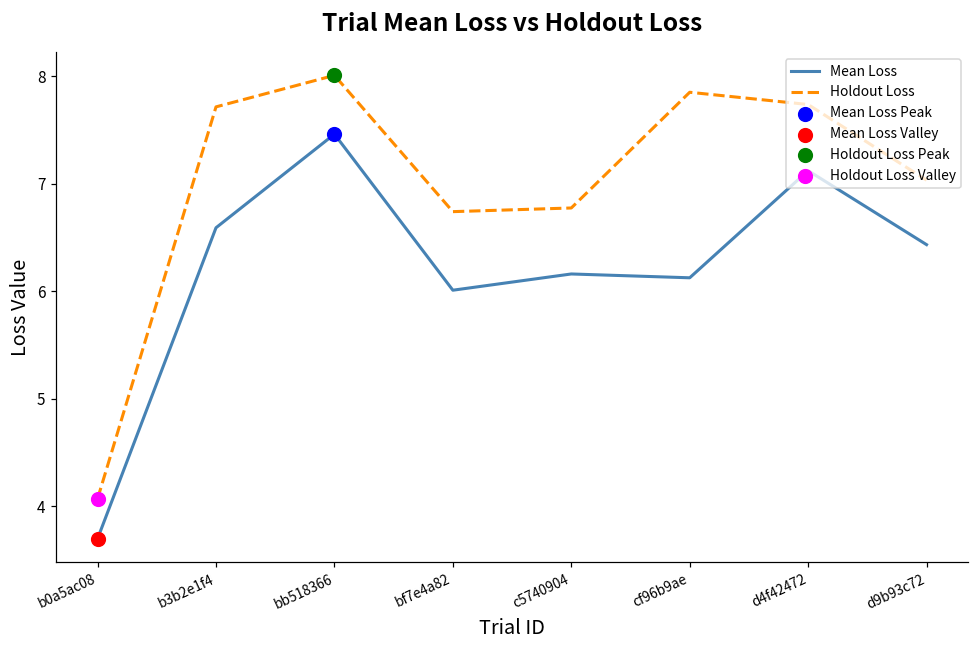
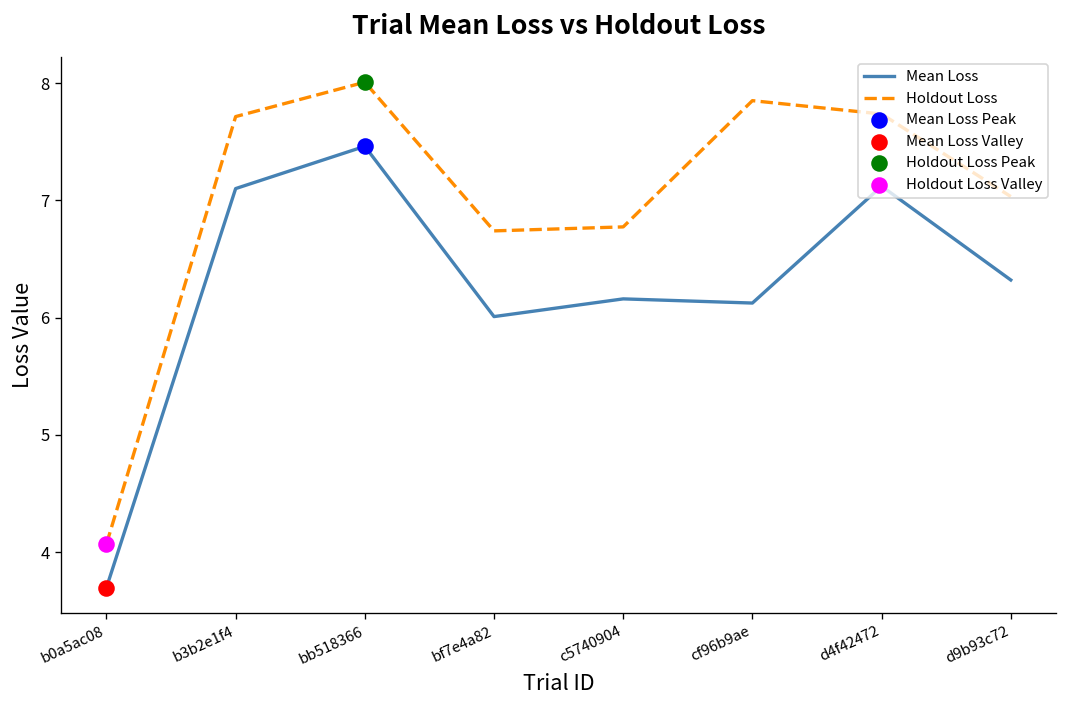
  {
    "Mean Loss": {
-     "b3b2e1f4": 6.6,
+     "b3b2e1f4": 7.1,
      "bf7e4a82": 6.0,
      "c5740904": 6.2,
      "cf96b9ae": 6.1,
-     "d9b93c72": 6.4
+     "d9b93c72": 6.3
    },
    "Holdout Loss": {
      "b3b2e1f4": 7.7,
      "bf7e4a82": 6.7,
      "c5740904": 6.8,
      "cf96b9ae": 7.9
    }
  }
